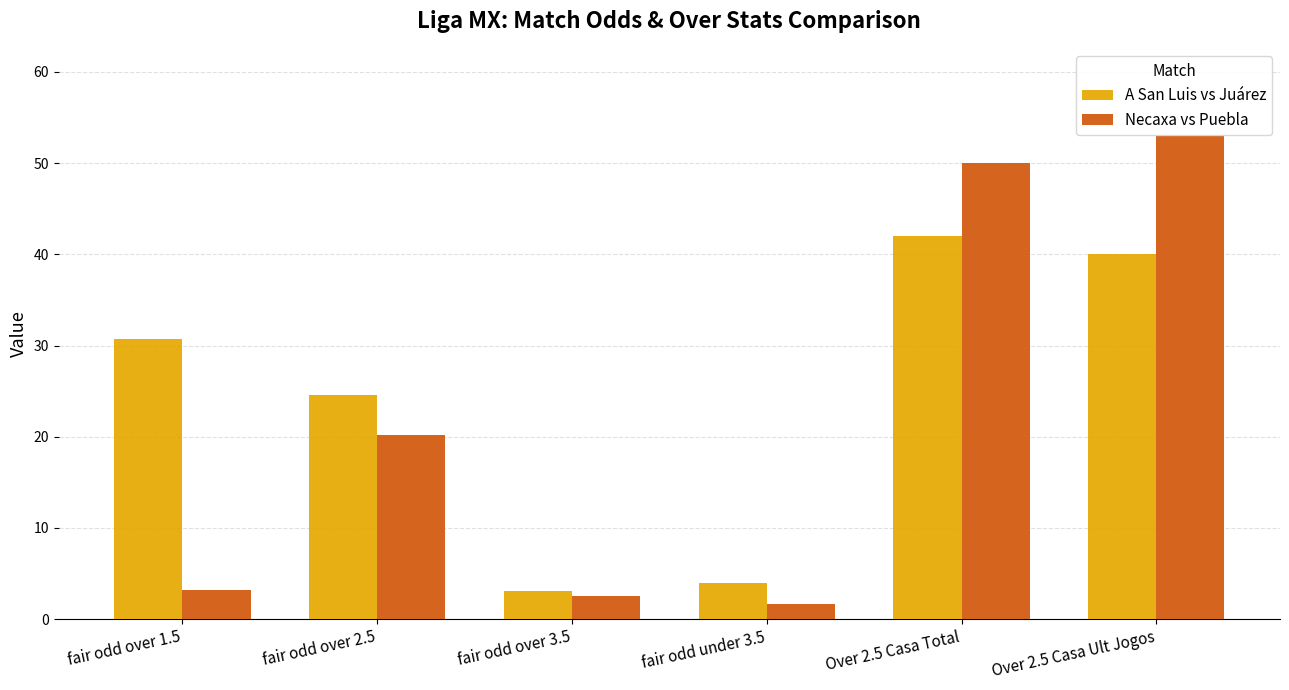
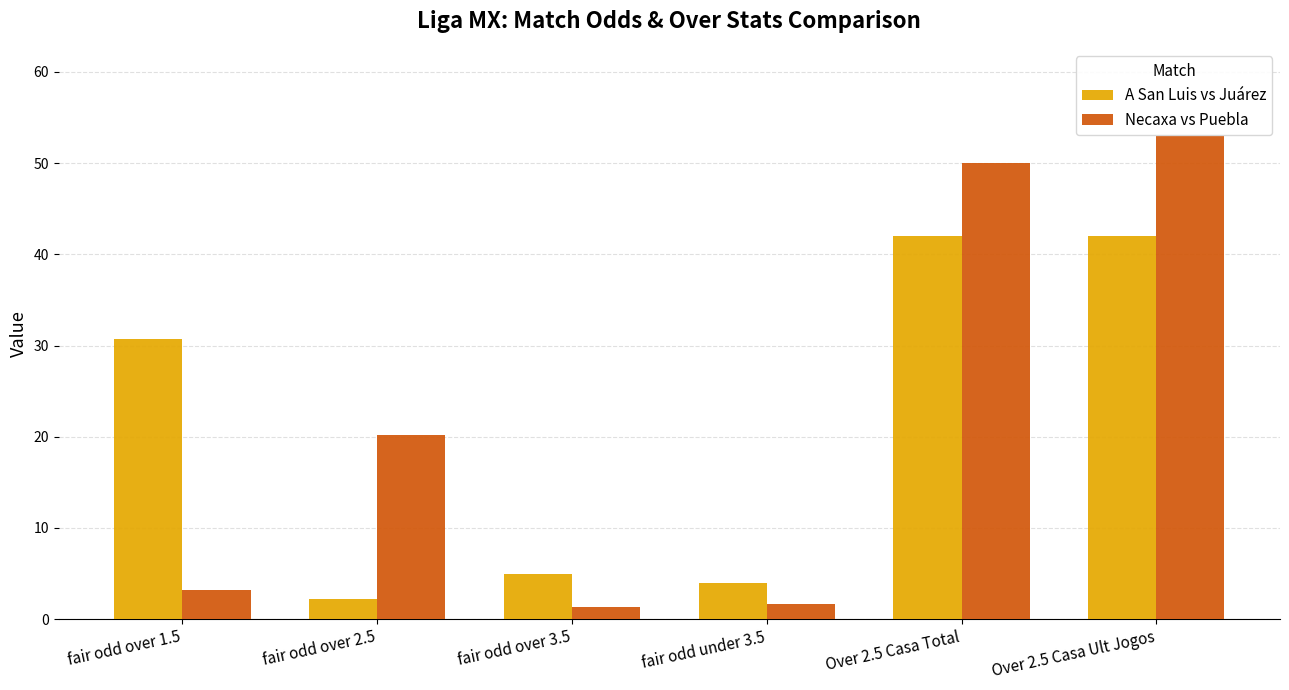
  {
    "A San Luis vs Juárez": {
      "fair odd over 1.5": 31,
-     "fair odd over 2.5": 25,
-     "fair odd over 3.5": 3,
+     "fair odd over 2.5": 2,
+     "fair odd over 3.5": 5,
      "fair odd under 3.5": 4,
      "Over 2.5 Casa Total": 42,
-     "Over 2.5 Casa Ult Jogos": 40
+     "Over 2.5 Casa Ult Jogos": 42
    },
    "Necaxa vs Puebla": {
      "fair odd over 1.5": 3,
      "fair odd over 2.5": 20,
-     "fair odd over 3.5": 3,
+     "fair odd over 3.5": 1,
      "fair odd under 3.5": 2,
      "Over 2.5 Casa Total": 50,
      "Over 2.5 Casa Ult Jogos": 53
    }
  }
